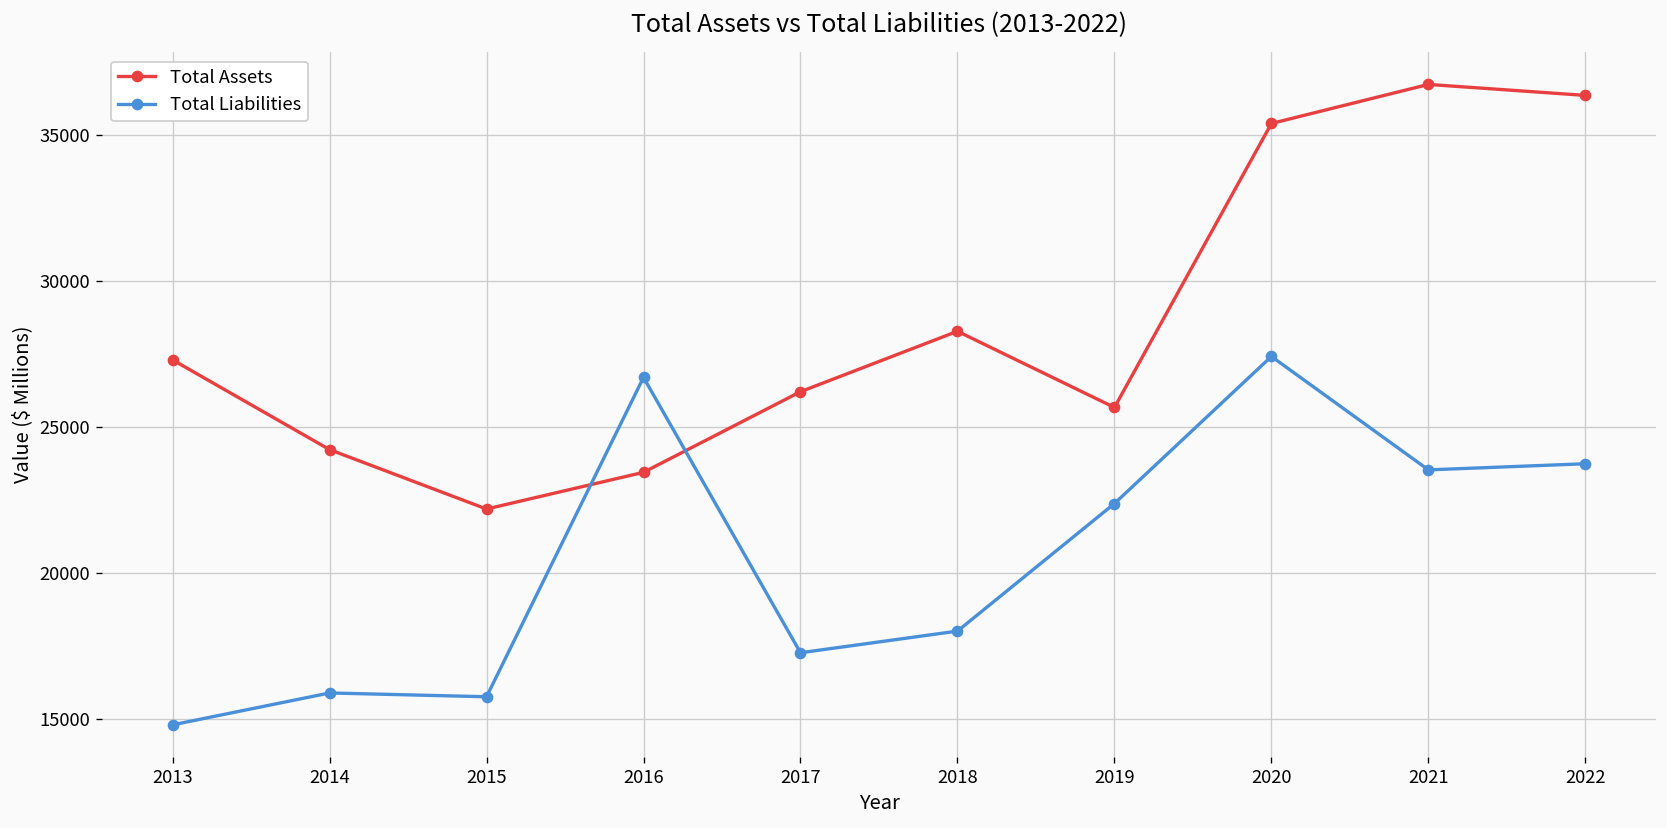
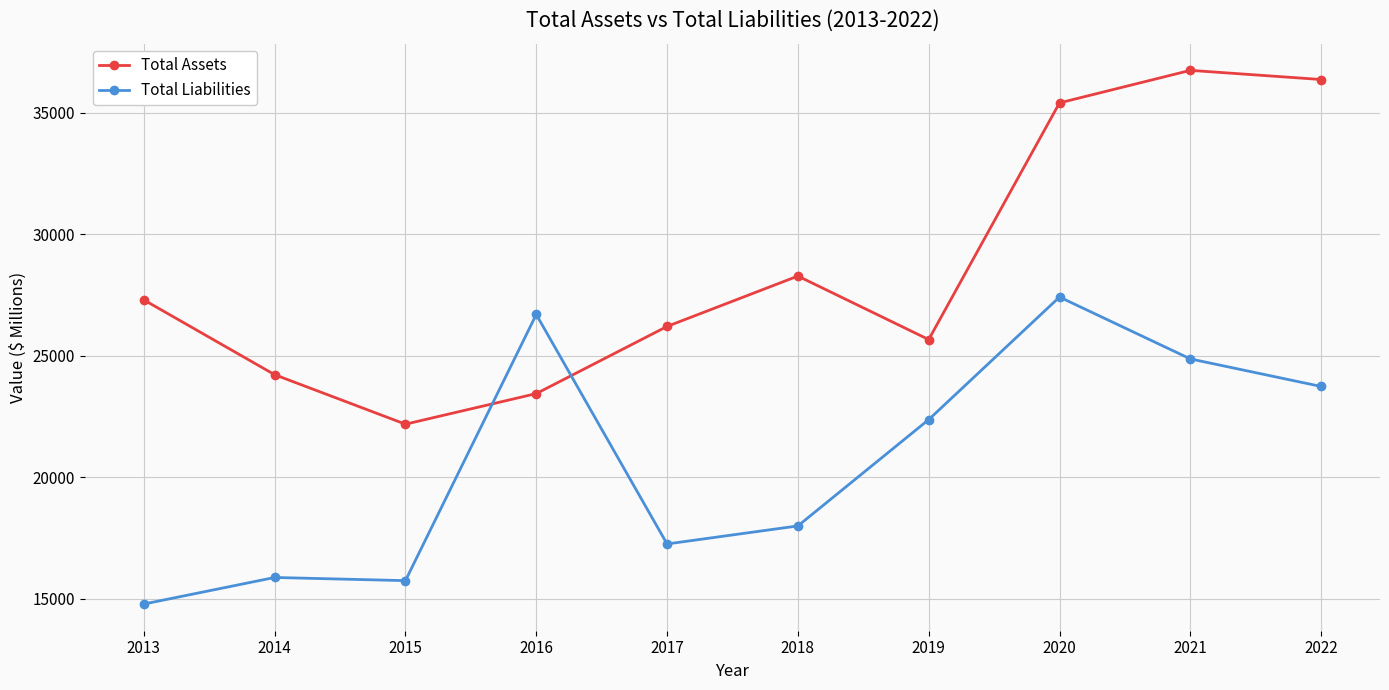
  {
    "Total Assets": {
      "2013": 27300,
      "2014": 24200,
      "2015": 22200,
      "2016": 23400,
      "2017": 26200,
      "2018": 28300,
      "2019": 25700,
      "2020": 35400,
      "2021": 36700,
      "2022": 36400
    },
    "Total Liabilities": {
      "2013": 14800,
      "2014": 15900,
      "2015": 15700,
      "2016": 26700,
      "2017": 17300,
      "2018": 18000,
      "2019": 22400,
      "2020": 27400,
-     "2021": 23500,
+     "2021": 24900,
      "2022": 23700
    }
  }
